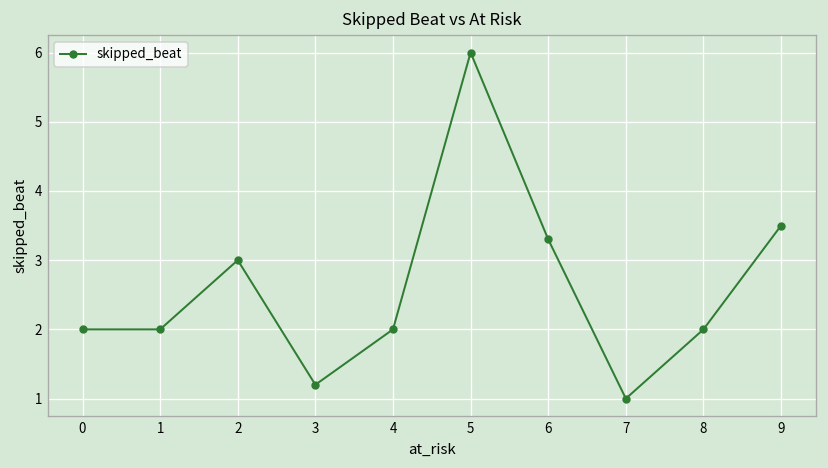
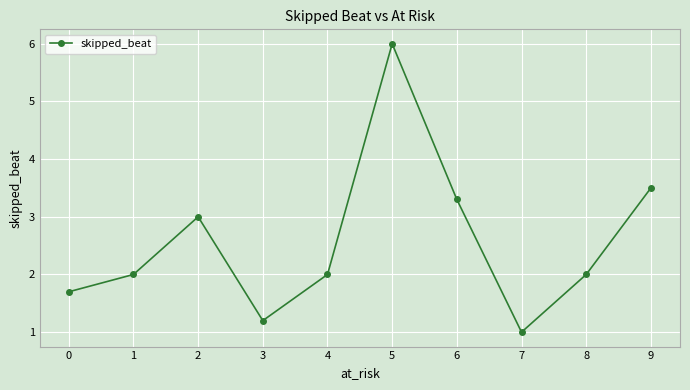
  {
-   "0": 2.0,
+   "0": 1.7,
    "1": 2.0,
    "2": 3.0,
    "3": 1.2,
    "4": 2.0,
    "5": 6.0,
    "6": 3.3,
    "7": 1.0,
    "8": 2.0,
    "9": 3.5
  }
